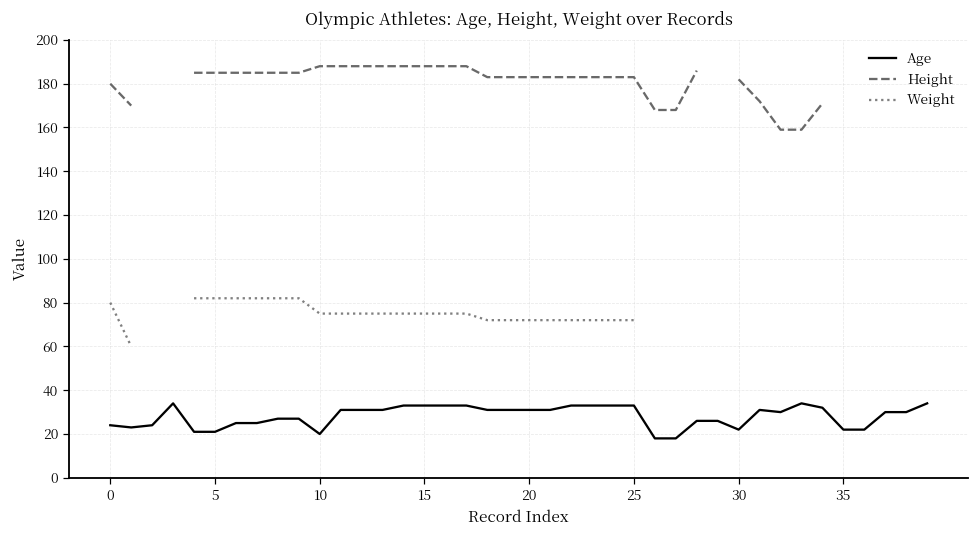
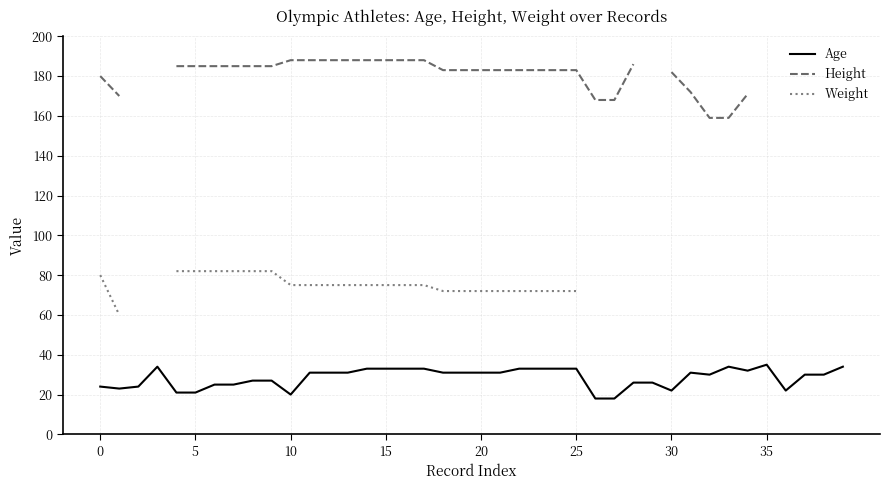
  {
    "Age": {
      "0": 24,
      "5": 21,
      "10": 20,
      "15": 33,
      "20": 31,
      "25": 33,
      "30": 22,
-     "35": 22
+     "35": 35
    }
  }
